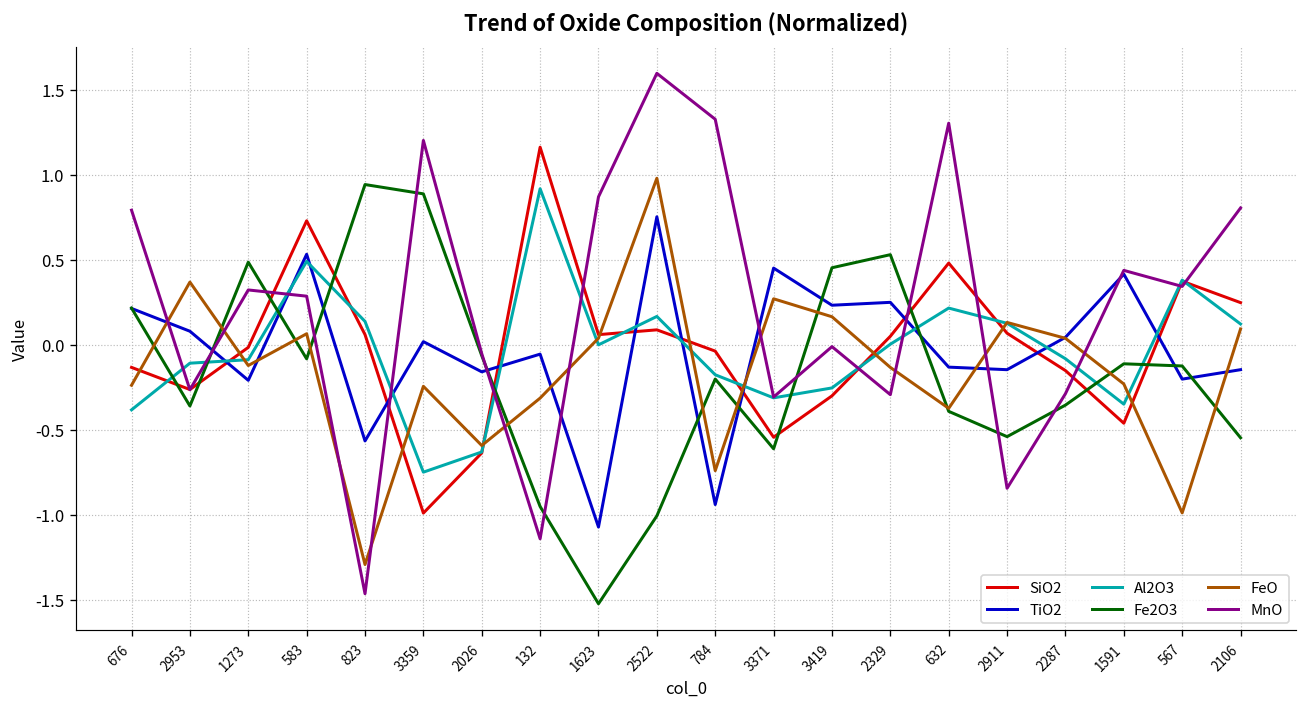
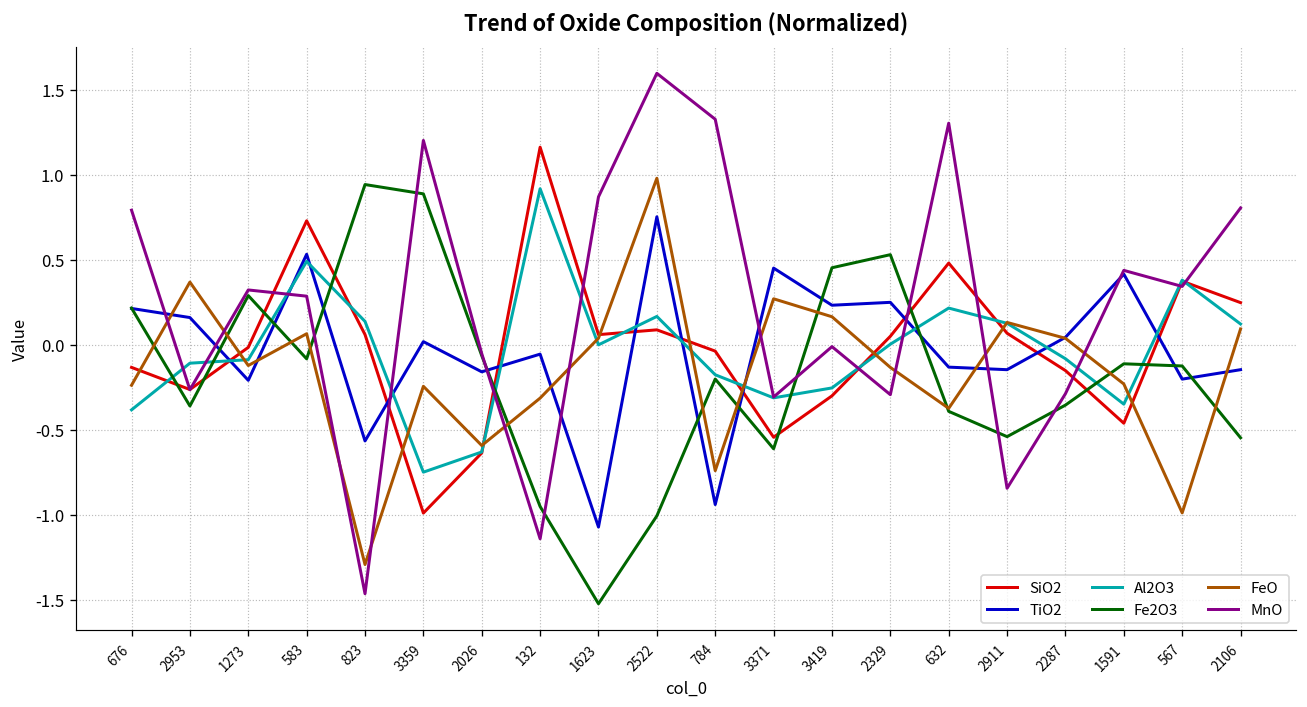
  {
    "SiO2": {
      "676": -0.13,
      "1273": -0.01,
      "583": 0.73,
      "823": 0.06,
      "3359": -0.99,
      "132": 1.16,
      "1623": 0.06,
      "2522": 0.09,
      "784": -0.04,
      "3371": -0.54,
      "3419": -0.30,
      "2329": 0.05,
      "632": 0.48,
      "2911": 0.07,
      "2287": -0.15,
      "1591": -0.46,
      "2106": 0.25
    },
    "TiO2": {
-     "2953": 0.08,
+     "2953": 0.16,
      "1273": -0.21,
      "583": 0.53,
      "823": -0.56,
      "3359": 0.02,
      "2026": -0.16,
      "132": -0.05,
      "1623": -1.07,
      "2522": 0.75,
      "784": -0.94,
      "3371": 0.45,
      "3419": 0.23,
      "2329": 0.25,
      "632": -0.13,
      "2911": -0.15,
      "1591": 0.42,
      "567": -0.20,
      "2106": -0.15
    },
    "Al2O3": {
      "676": -0.38,
      "2953": -0.11,
      "1273": -0.09,
      "583": 0.49,
      "823": 0.14,
      "3359": -0.75,
      "132": 0.92,
      "1623": 0.00,
      "2522": 0.17,
      "784": -0.18,
      "3419": -0.25,
      "2329": 0.00,
      "632": 0.22,
      "2287": -0.08,
      "1591": -0.35,
      "2106": 0.12
    },
    "Fe2O3": {
      "2953": -0.36,
-     "1273": 0.49,
+     "1273": 0.29,
      "583": -0.08,
      "823": 0.94,
      "3359": 0.89,
      "132": -0.95,
      "1623": -1.52,
      "2522": -1.01,
      "784": -0.20,
      "3371": -0.61,
      "3419": 0.45,
      "2329": 0.53,
      "2911": -0.54,
      "2287": -0.35,
      "1591": -0.11,
      "567": -0.12,
      "2106": -0.55
    },
    "FeO": {
      "676": -0.24,
      "2953": 0.37,
      "1273": -0.12,
      "583": 0.07,
      "823": -1.29,
      "3359": -0.24,
      "2026": -0.59,
      "132": -0.31,
      "1623": 0.04,
      "2522": 0.98,
      "784": -0.74,
      "3371": 0.27,
      "3419": 0.17,
      "2329": -0.13,
      "1591": -0.23,
      "567": -0.99,
      "2106": 0.09
    },
    "MnO": {
      "676": 0.79,
      "1273": 0.32,
      "583": 0.29,
      "823": -1.46,
      "3359": 1.20,
      "132": -1.14,
      "1623": 0.87,
      "2522": 1.60,
      "784": 1.33,
      "3419": -0.01,
      "2329": -0.29,
      "632": 1.30,
      "2911": -0.84,
      "2287": -0.29,
      "1591": 0.44,
      "567": 0.34,
      "2106": 0.81
    }
  }
